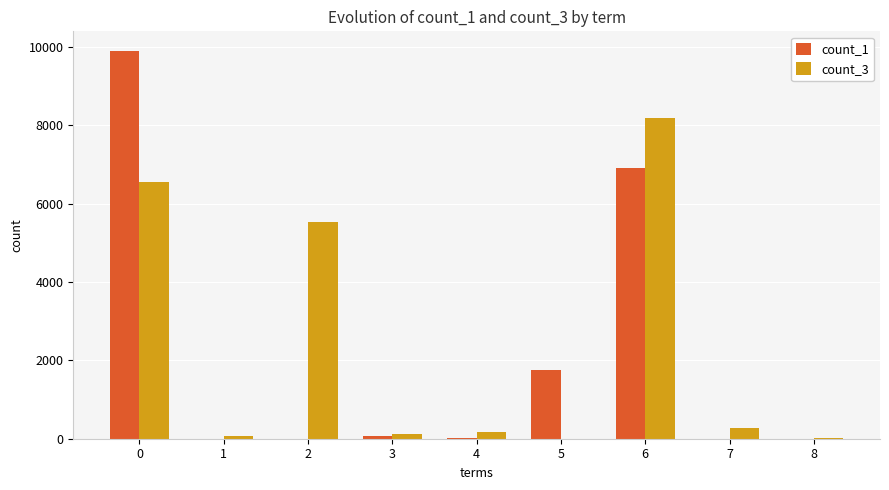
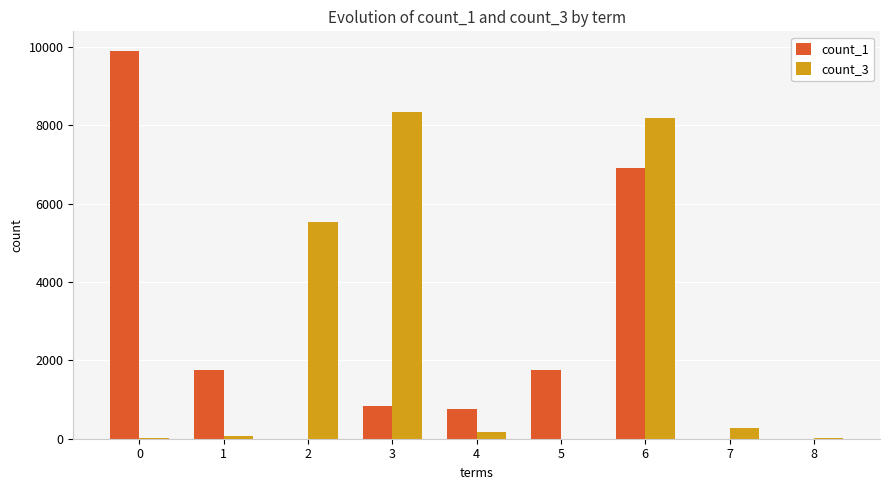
  {
    "count_1": {
      "0": 9900,
-     "1": 0,
+     "1": 1700,
      "2": 0,
-     "3": 100,
-     "4": 0,
+     "3": 800,
+     "4": 800,
      "5": 1700,
      "6": 6900,
      "7": 0,
      "8": 0
    },
    "count_3": {
-     "0": 6600,
+     "0": 0,
      "1": 100,
      "2": 5500,
-     "3": 100,
+     "3": 8300,
      "4": 200,
      "6": 8200,
      "7": 300
    }
  }
